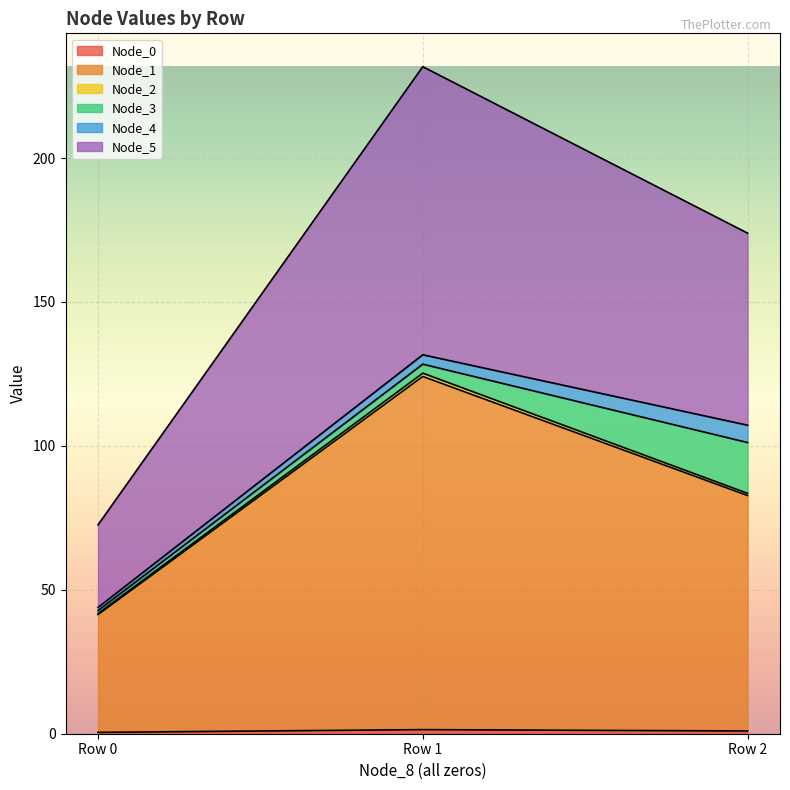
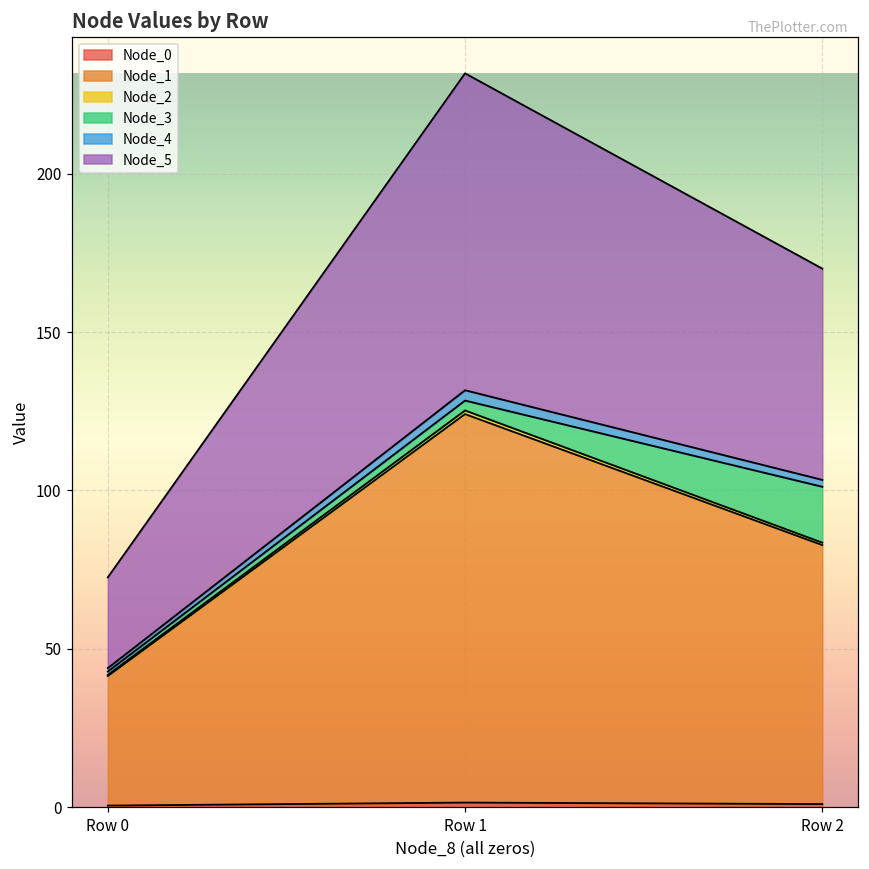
  {
    "Node_2": {
      "Row 1": 1
    },
    "Node_3": {
      "Row 0": 1,
      "Row 1": 3,
      "Row 2": 18
    },
    "Node_4": {
      "Row 0": 1,
      "Row 1": 3,
-     "Row 2": 6
+     "Row 2": 2
    },
    "Node_5": {
      "Row 0": 29,
      "Row 1": 100,
      "Row 2": 67
    }
  }
